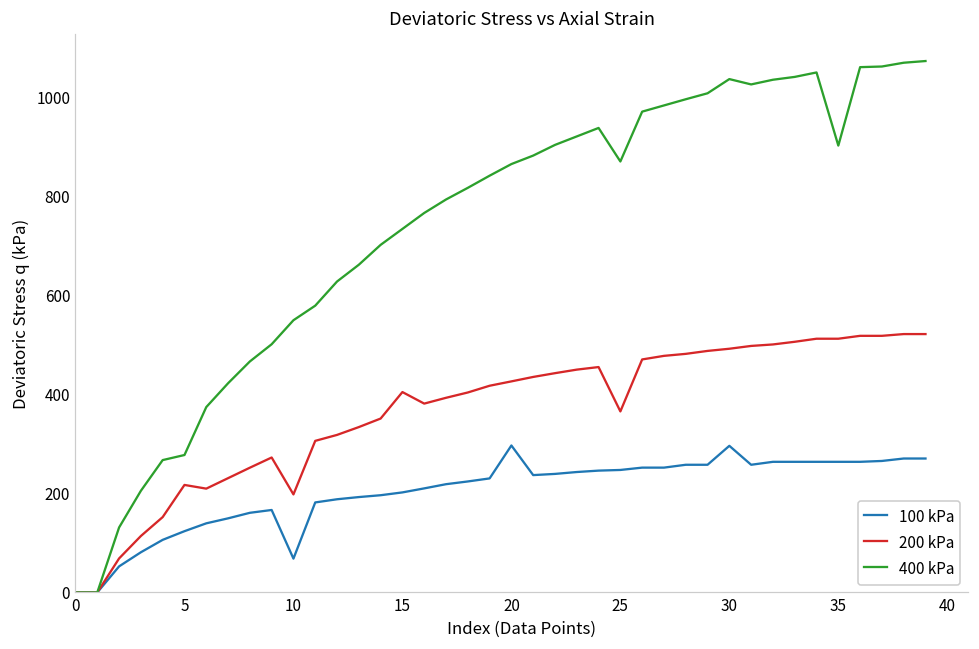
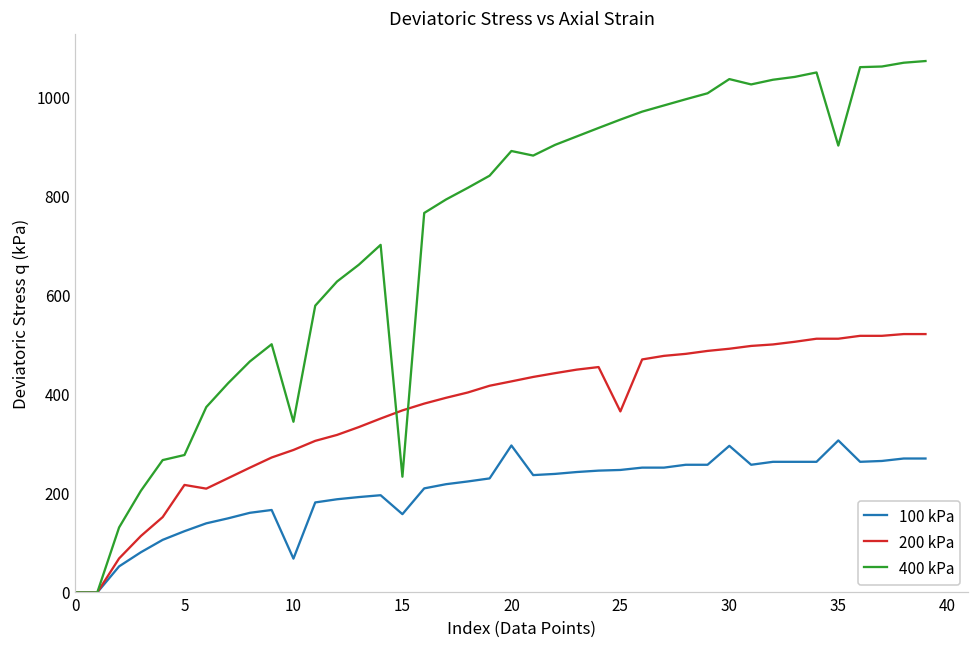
  {
    "100 kPa": {
      "5": 120,
      "10": 70,
-     "15": 200,
+     "15": 160,
      "20": 300,
      "25": 250,
      "30": 300,
-     "35": 260
+     "35": 310
    },
    "200 kPa": {
      "5": 220,
-     "10": 200,
-     "15": 400,
+     "10": 290,
+     "15": 370,
      "20": 430,
      "25": 370,
      "30": 490,
      "35": 510
    },
    "400 kPa": {
      "5": 280,
-     "10": 550,
-     "15": 730,
-     "20": 870,
-     "25": 870,
+     "10": 340,
+     "15": 230,
+     "20": 890,
+     "25": 960,
      "30": 1040,
      "35": 900
    }
  }
